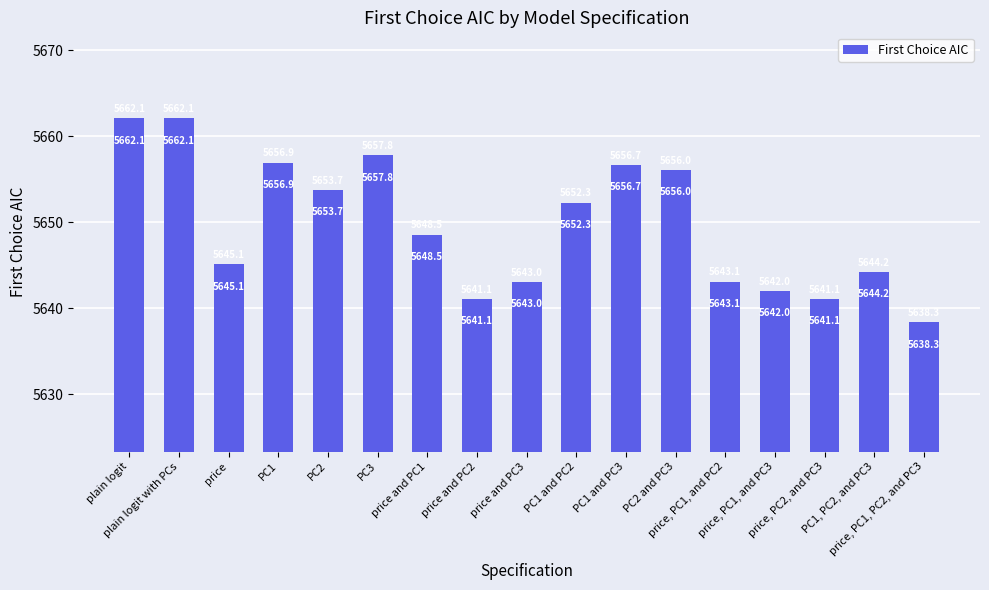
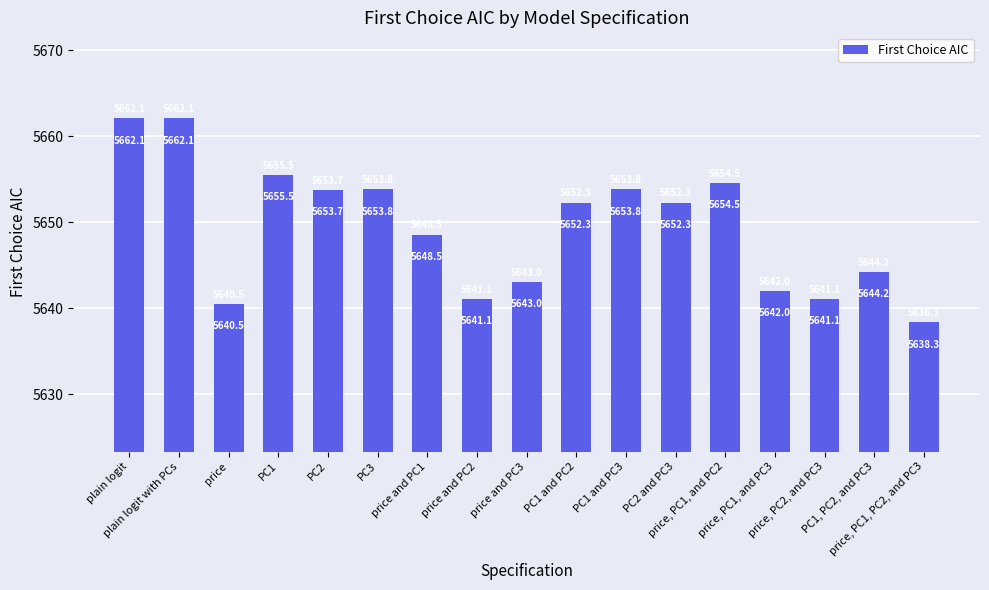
  {
    "plain logit": 5662.1,
    "plain logit with PCs": 5662.1,
-   "price": 5645.1,
-   "PC1": 5656.9,
+   "price": 5640.5,
+   "PC1": 5655.5,
    "PC2": 5653.7,
-   "PC3": 5657.8,
+   "PC3": 5653.8,
    "price and PC1": 5648.5,
    "price and PC2": 5641.1,
    "price and PC3": 5643.0,
    "PC1 and PC2": 5652.3,
-   "PC1 and PC3": 5656.7,
-   "PC2 and PC3": 5656.0,
-   "price, PC1, and PC2": 5643.1,
+   "PC1 and PC3": 5653.8,
+   "PC2 and PC3": 5652.3,
+   "price, PC1, and PC2": 5654.5,
    "price, PC1, and PC3": 5642.0,
    "price, PC2, and PC3": 5641.1,
    "PC1, PC2, and PC3": 5644.2,
    "price, PC1, PC2, and PC3": 5638.3
  }
